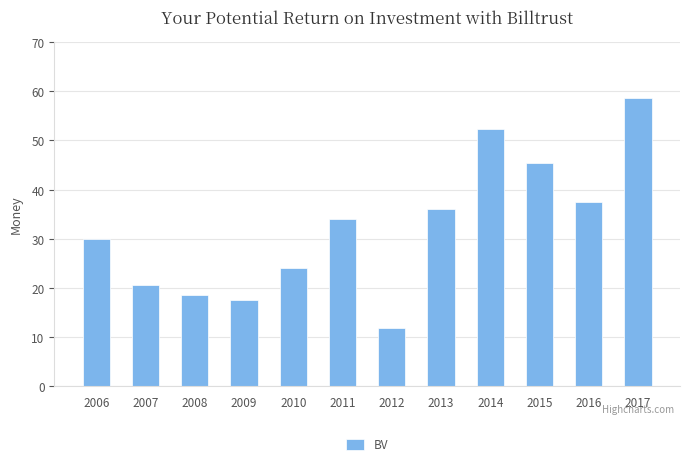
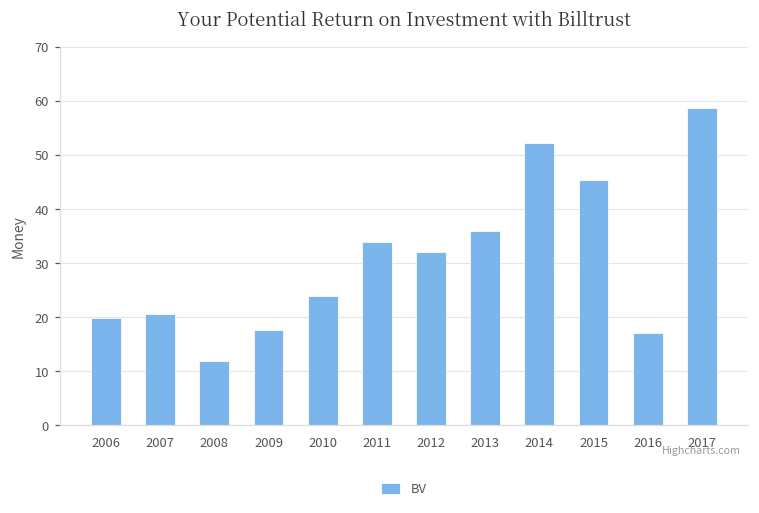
  {
-   "2006": 30,
+   "2006": 20,
    "2007": 21,
-   "2008": 19,
+   "2008": 12,
    "2009": 18,
    "2010": 24,
    "2011": 34,
-   "2012": 12,
+   "2012": 32,
    "2013": 36,
    "2014": 52,
    "2015": 45,
-   "2016": 37,
+   "2016": 17,
    "2017": 59
  }
